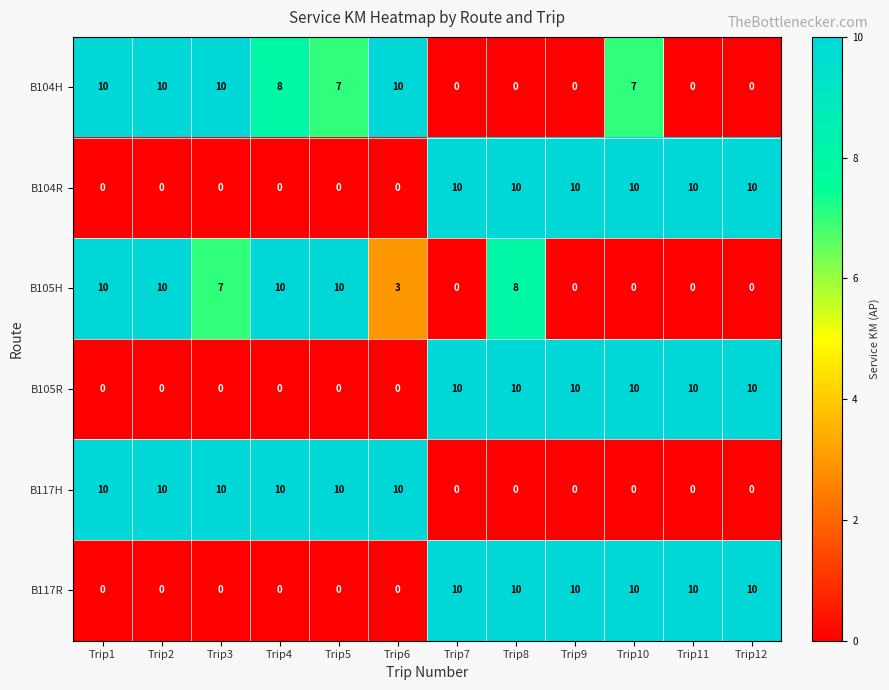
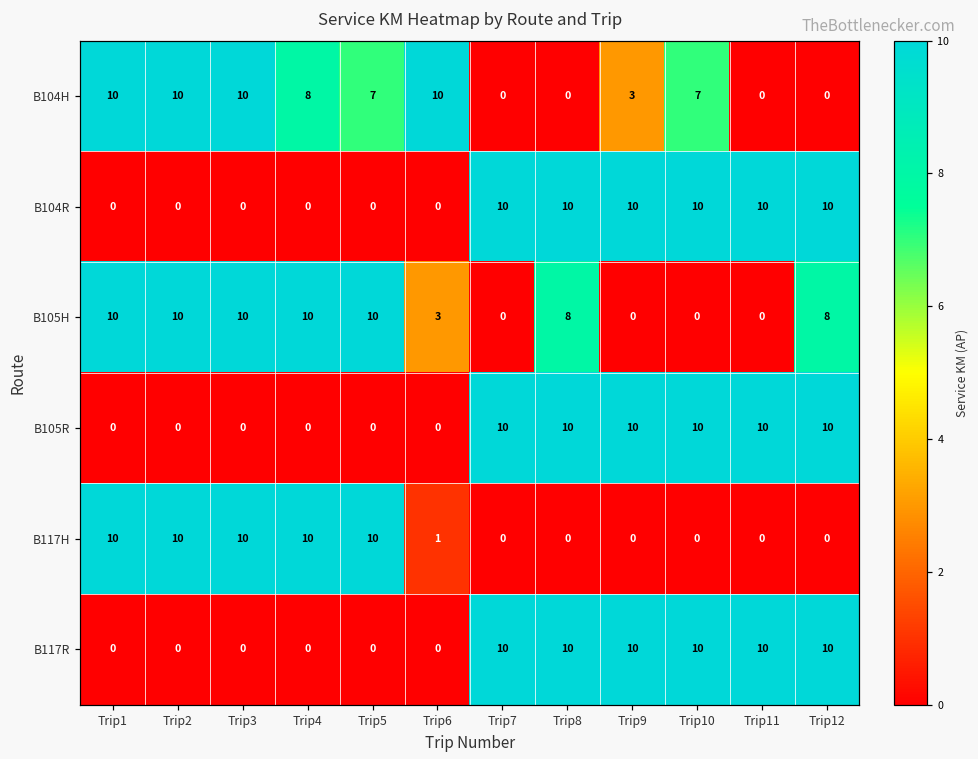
  {
    "B104H": {
      "Trip1": 10,
      "Trip2": 10,
      "Trip3": 10,
      "Trip4": 8,
      "Trip5": 7,
      "Trip6": 10,
      "Trip7": 0,
      "Trip8": 0,
-     "Trip9": 0,
+     "Trip9": 3,
      "Trip10": 7,
      "Trip11": 0,
      "Trip12": 0
    },
    "B104R": {
      "Trip1": 0,
      "Trip2": 0,
      "Trip3": 0,
      "Trip4": 0,
      "Trip5": 0,
      "Trip6": 0,
      "Trip7": 10,
      "Trip8": 10,
      "Trip9": 10,
      "Trip10": 10,
      "Trip11": 10,
      "Trip12": 10
    },
    "B105H": {
      "Trip1": 10,
      "Trip2": 10,
-     "Trip3": 7,
+     "Trip3": 10,
      "Trip4": 10,
      "Trip5": 10,
      "Trip6": 3,
      "Trip7": 0,
      "Trip8": 8,
      "Trip9": 0,
      "Trip10": 0,
      "Trip11": 0,
-     "Trip12": 0
+     "Trip12": 8
    },
    "B105R": {
      "Trip1": 0,
      "Trip2": 0,
      "Trip3": 0,
      "Trip4": 0,
      "Trip5": 0,
      "Trip6": 0,
      "Trip7": 10,
      "Trip8": 10,
      "Trip9": 10,
      "Trip10": 10,
      "Trip11": 10,
      "Trip12": 10
    },
    "B117H": {
      "Trip1": 10,
      "Trip2": 10,
      "Trip3": 10,
      "Trip4": 10,
      "Trip5": 10,
-     "Trip6": 10,
+     "Trip6": 1,
      "Trip7": 0,
      "Trip8": 0,
      "Trip9": 0,
      "Trip10": 0,
      "Trip11": 0,
      "Trip12": 0
    },
    "B117R": {
      "Trip1": 0,
      "Trip2": 0,
      "Trip3": 0,
      "Trip4": 0,
      "Trip5": 0,
      "Trip6": 0,
      "Trip7": 10,
      "Trip8": 10,
      "Trip9": 10,
      "Trip10": 10,
      "Trip11": 10,
      "Trip12": 10
    }
  }
